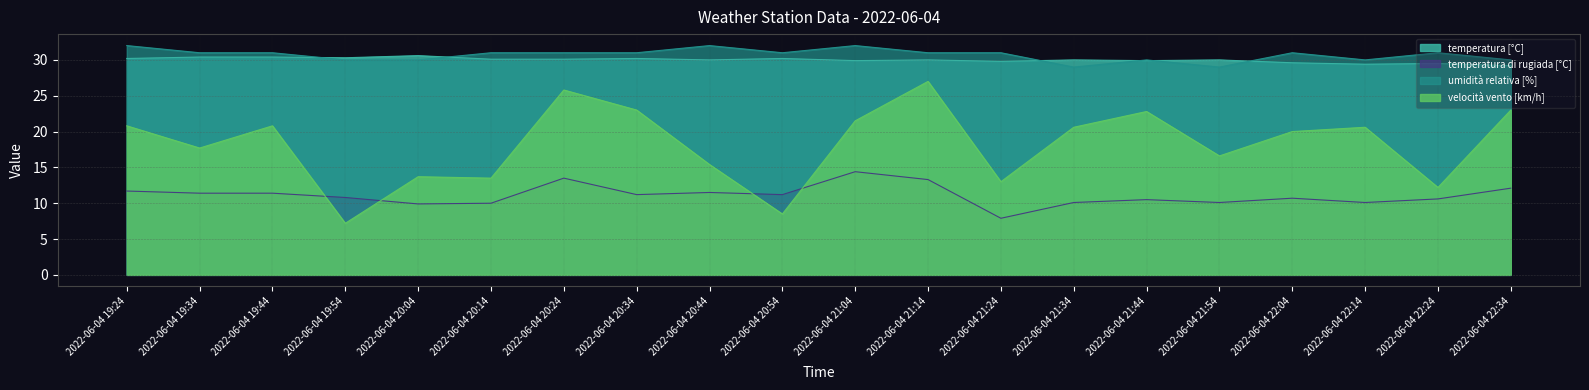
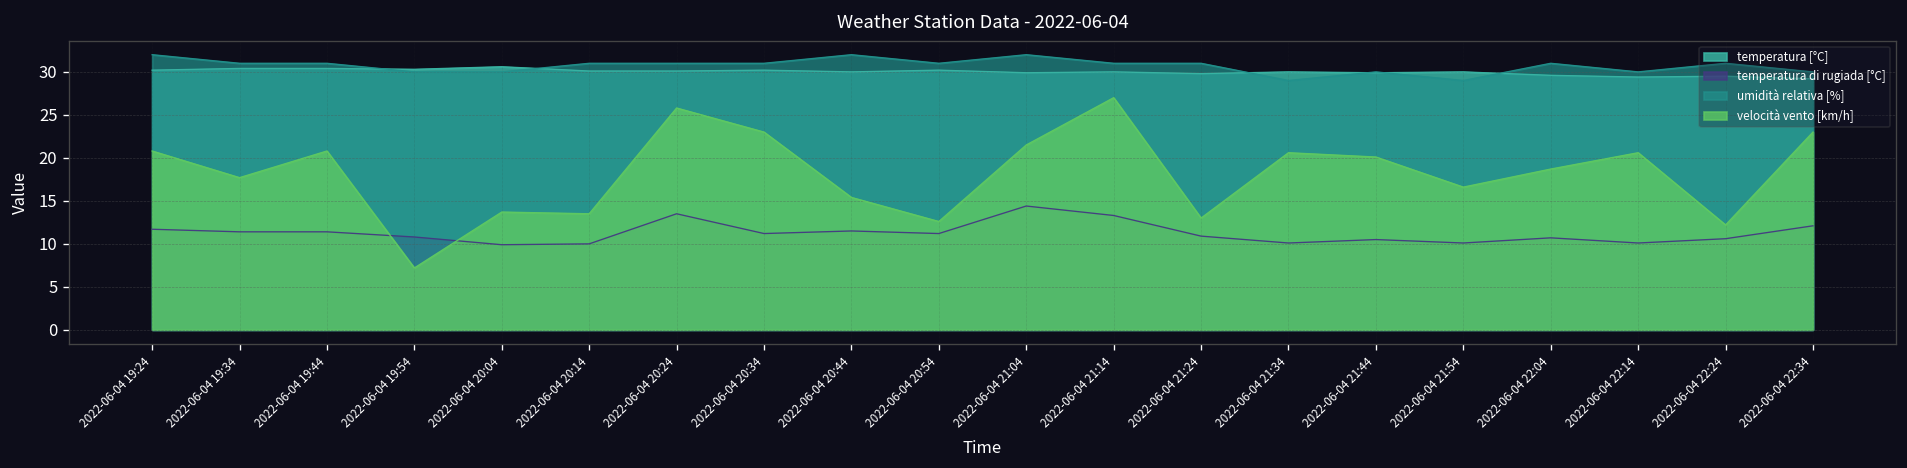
  {
    "temperatura di rugiada [°C]": {
      "2022-06-04 19:24": 12,
      "2022-06-04 19:34": 11,
      "2022-06-04 19:44": 11,
      "2022-06-04 19:54": 11,
      "2022-06-04 20:04": 10,
      "2022-06-04 20:14": 10,
      "2022-06-04 20:24": 14,
      "2022-06-04 20:34": 11,
      "2022-06-04 20:44": 12,
      "2022-06-04 20:54": 11,
      "2022-06-04 21:04": 14,
      "2022-06-04 21:14": 13,
-     "2022-06-04 21:24": 8,
+     "2022-06-04 21:24": 11,
      "2022-06-04 21:34": 10,
      "2022-06-04 21:44": 11,
      "2022-06-04 21:54": 10,
      "2022-06-04 22:04": 11,
      "2022-06-04 22:14": 10,
      "2022-06-04 22:24": 11,
      "2022-06-04 22:34": 12
    },
    "velocità vento [km/h]": {
      "2022-06-04 19:24": 21,
      "2022-06-04 19:34": 18,
      "2022-06-04 19:44": 21,
      "2022-06-04 19:54": 7,
      "2022-06-04 20:04": 14,
      "2022-06-04 20:14": 14,
      "2022-06-04 20:24": 26,
      "2022-06-04 20:34": 23,
      "2022-06-04 20:44": 15,
-     "2022-06-04 20:54": 9,
+     "2022-06-04 20:54": 13,
      "2022-06-04 21:04": 22,
      "2022-06-04 21:14": 27,
      "2022-06-04 21:24": 13,
      "2022-06-04 21:34": 21,
-     "2022-06-04 21:44": 23,
+     "2022-06-04 21:44": 20,
      "2022-06-04 21:54": 17,
-     "2022-06-04 22:04": 20,
+     "2022-06-04 22:04": 19,
      "2022-06-04 22:14": 21,
      "2022-06-04 22:24": 12,
      "2022-06-04 22:34": 23
    }
  }
